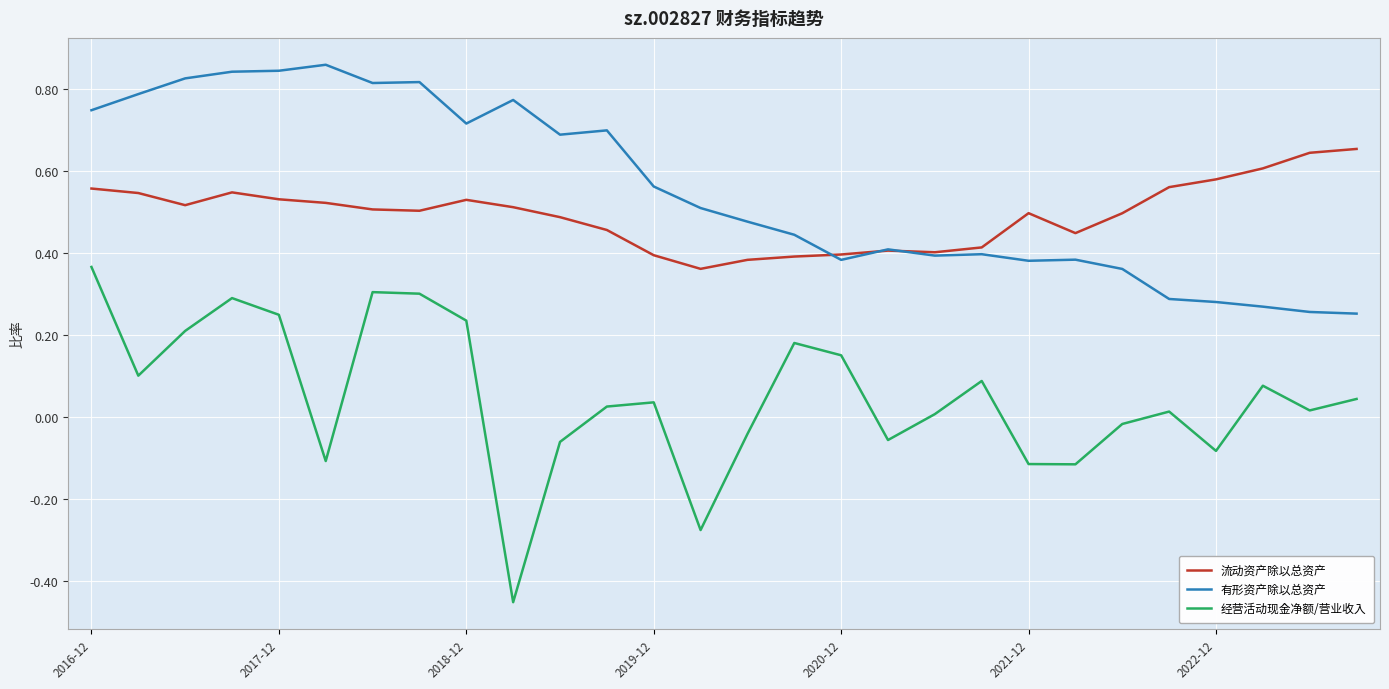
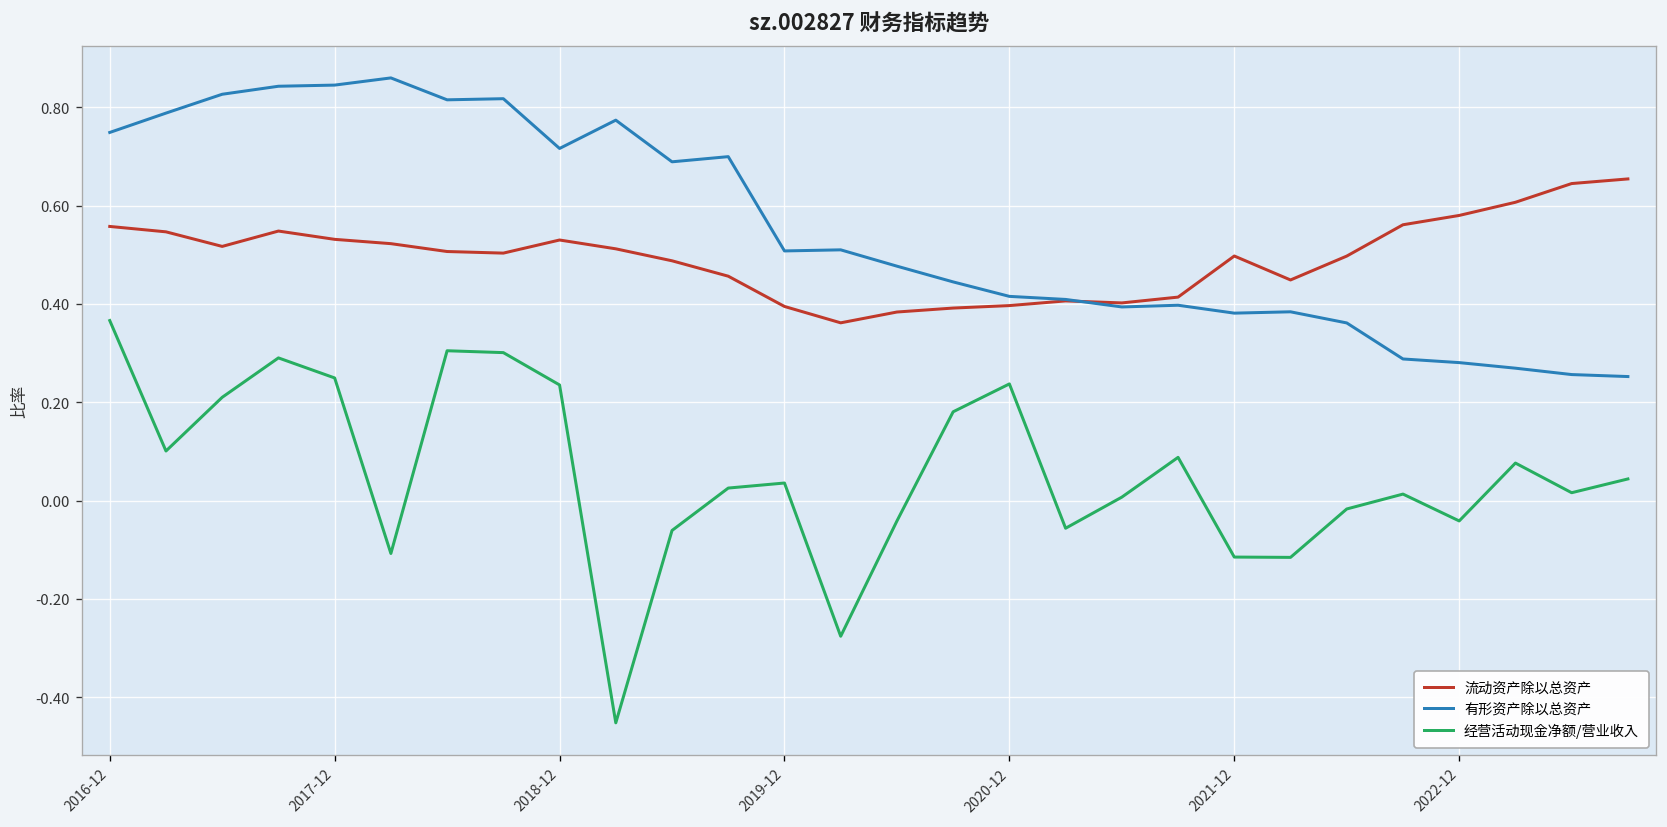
  {
    "流动资产除以总资产": {
      "2016-12": 0.56,
      "2017-12": 0.53,
      "2018-12": 0.53,
      "2019-12": 0.39,
      "2020-12": 0.40,
      "2021-12": 0.50,
      "2022-12": 0.58
    },
    "有形资产除以总资产": {
      "2016-12": 0.75,
      "2017-12": 0.84,
      "2018-12": 0.72,
-     "2019-12": 0.56,
-     "2020-12": 0.38,
+     "2019-12": 0.51,
+     "2020-12": 0.42,
      "2021-12": 0.38,
      "2022-12": 0.28
    },
    "经营活动现金净额/营业收入": {
      "2016-12": 0.37,
      "2017-12": 0.25,
      "2018-12": 0.24,
      "2019-12": 0.04,
-     "2020-12": 0.15,
+     "2020-12": 0.24,
      "2021-12": -0.11,
-     "2022-12": -0.08
+     "2022-12": -0.04
    }
  }
